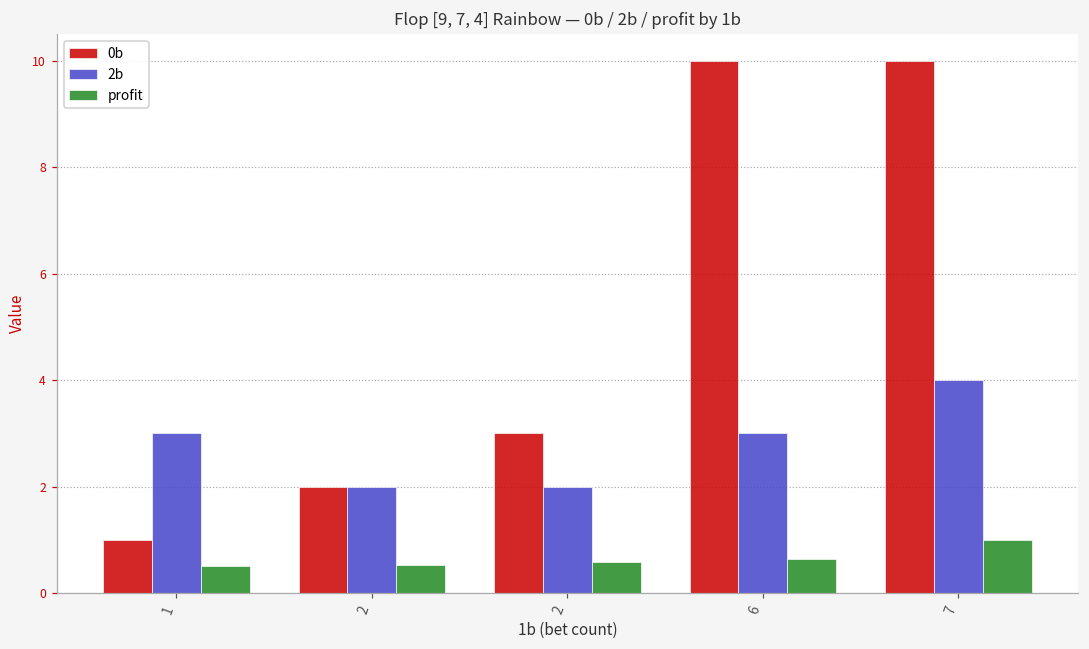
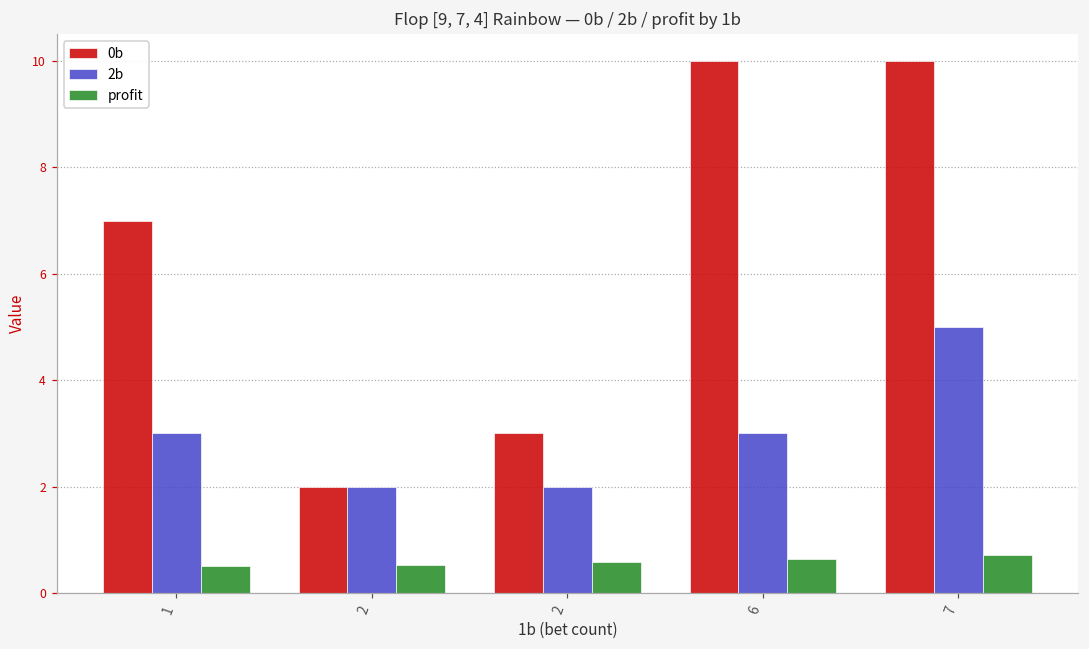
  {
    "0b": {
-     "1": 1,
+     "1": 7,
      "6": 10,
      "7": 10
    },
    "2b": {
      "1": 3,
      "6": 3,
-     "7": 4
+     "7": 5
    },
    "profit": {
      "1": 0.5,
      "6": 0.6,
-     "7": 1.0
+     "7": 0.7
    }
  }
